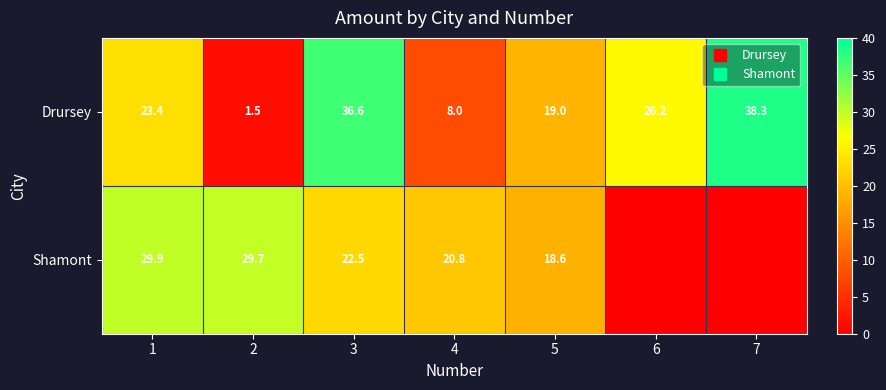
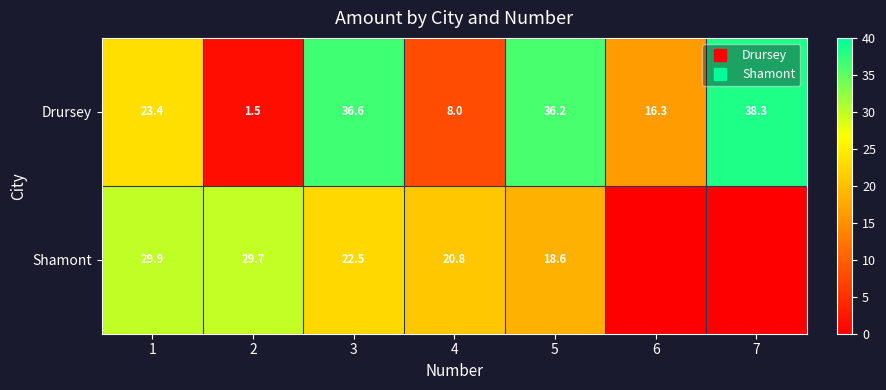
  {
    "Drursey": {
      "1": 23.4,
      "2": 1.5,
      "3": 36.6,
      "4": 8.0,
-     "5": 19.0,
-     "6": 26.2,
+     "5": 36.2,
+     "6": 16.3,
      "7": 38.3
    },
    "Shamont": {
      "1": 29.9,
      "2": 29.7,
      "3": 22.5,
      "4": 20.8,
      "5": 18.6
    }
  }
